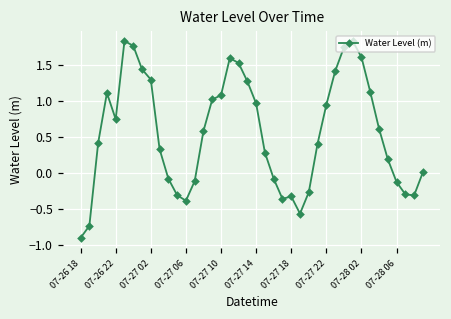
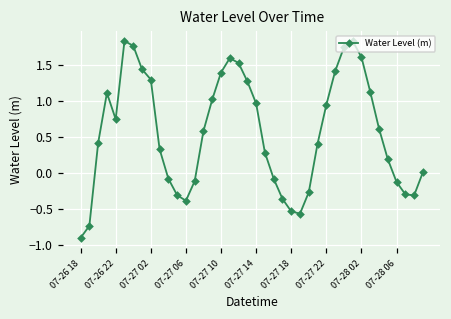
  {
    "07-26 18": -0.9,
    "07-26 22": 0.7,
    "07-27 02": 1.3,
    "07-27 06": -0.4,
-   "07-27 10": 1.1,
+   "07-27 10": 1.4,
    "07-27 14": 1.0,
-   "07-27 18": -0.3,
+   "07-27 18": -0.5,
    "07-27 22": 0.9,
    "07-28 02": 1.6,
    "07-28 06": -0.1
  }
